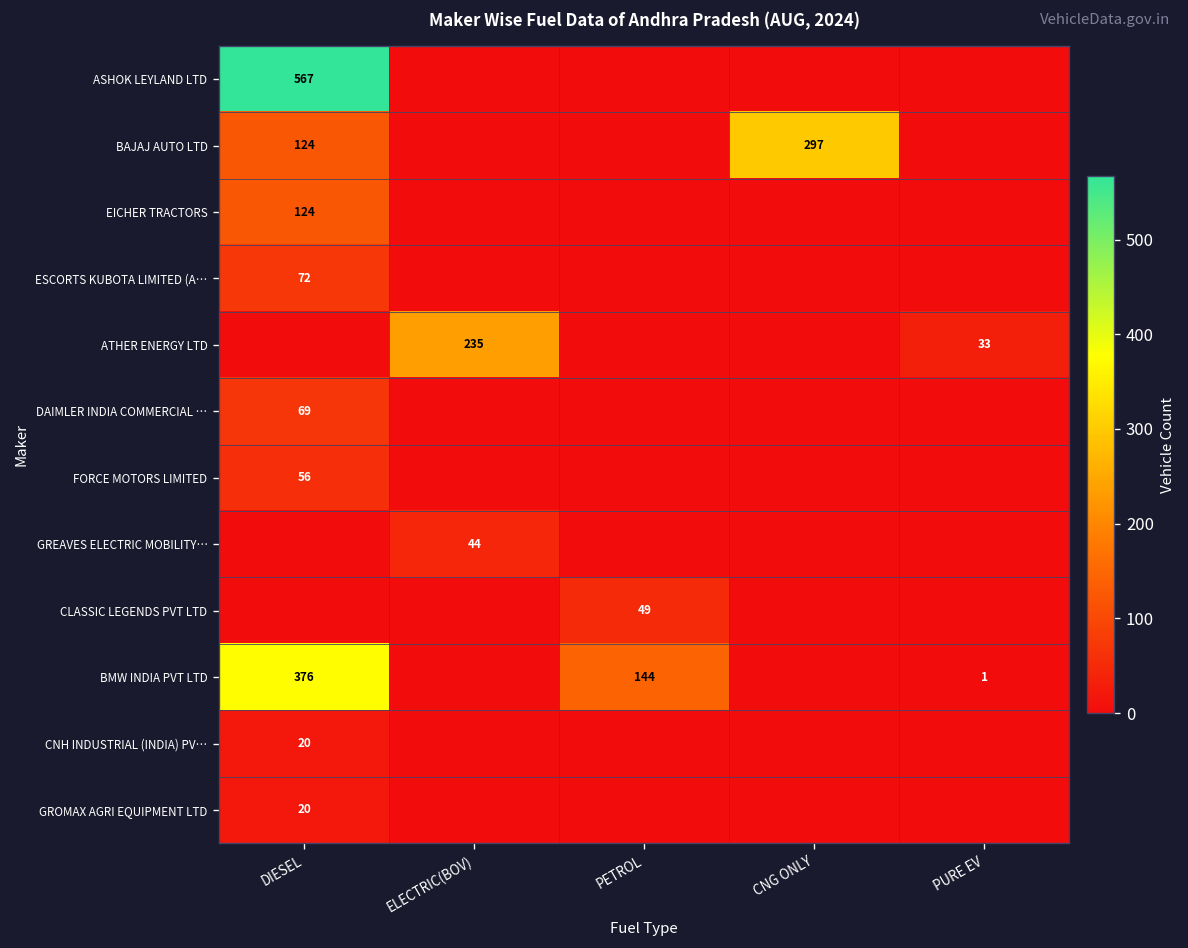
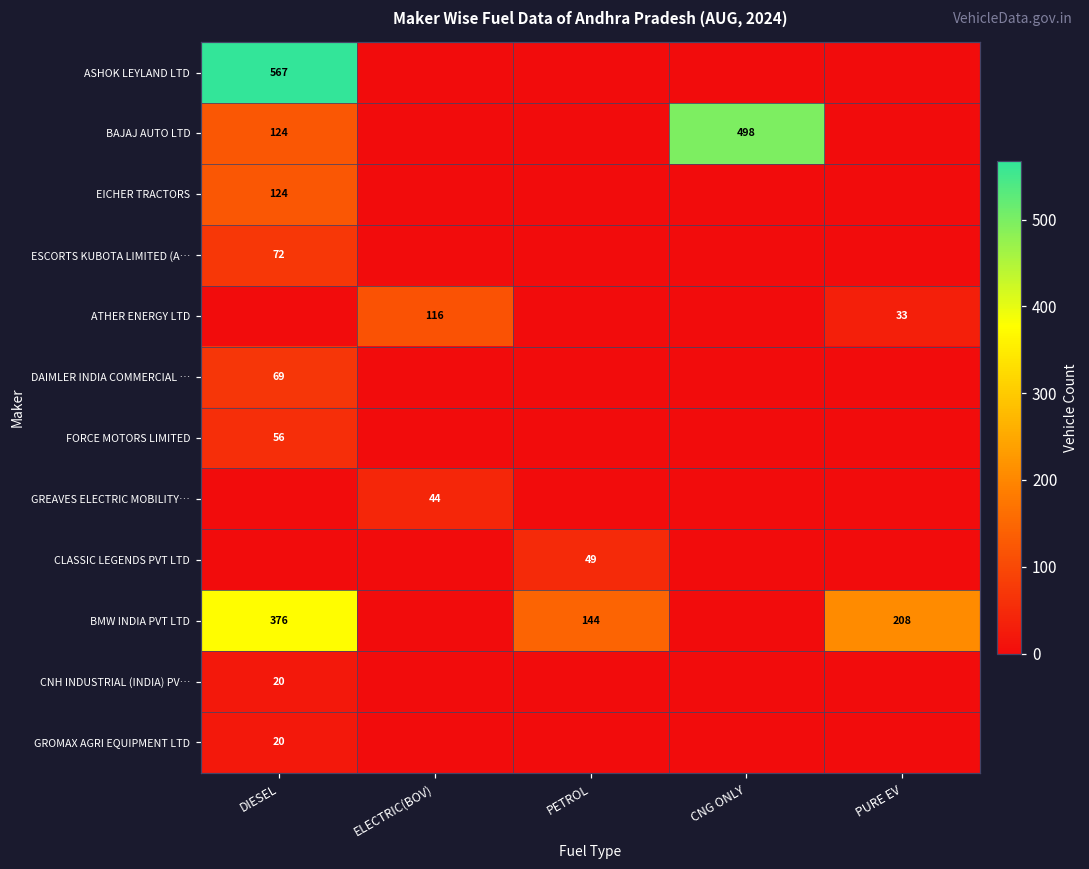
  {
    "ASHOK LEYLAND LTD": {
      "DIESEL": 567
    },
    "BAJAJ AUTO LTD": {
      "DIESEL": 124,
-     "CNG ONLY": 297
+     "CNG ONLY": 498
    },
    "EICHER TRACTORS": {
      "DIESEL": 124
    },
    "ESCORTS KUBOTA LIMITED (A…": {
      "DIESEL": 72
    },
    "ATHER ENERGY LTD": {
-     "ELECTRIC(BOV)": 235,
+     "ELECTRIC(BOV)": 116,
      "PURE EV": 33
    },
    "DAIMLER INDIA COMMERCIAL …": {
      "DIESEL": 69
    },
    "FORCE MOTORS LIMITED": {
      "DIESEL": 56
    },
    "GREAVES ELECTRIC MOBILITY…": {
      "ELECTRIC(BOV)": 44
    },
    "CLASSIC LEGENDS PVT LTD": {
      "PETROL": 49
    },
    "BMW INDIA PVT LTD": {
      "DIESEL": 376,
      "PETROL": 144,
-     "PURE EV": 1
+     "PURE EV": 208
    },
    "CNH INDUSTRIAL (INDIA) PV…": {
      "DIESEL": 20
    },
    "GROMAX AGRI EQUIPMENT LTD": {
      "DIESEL": 20
    }
  }
